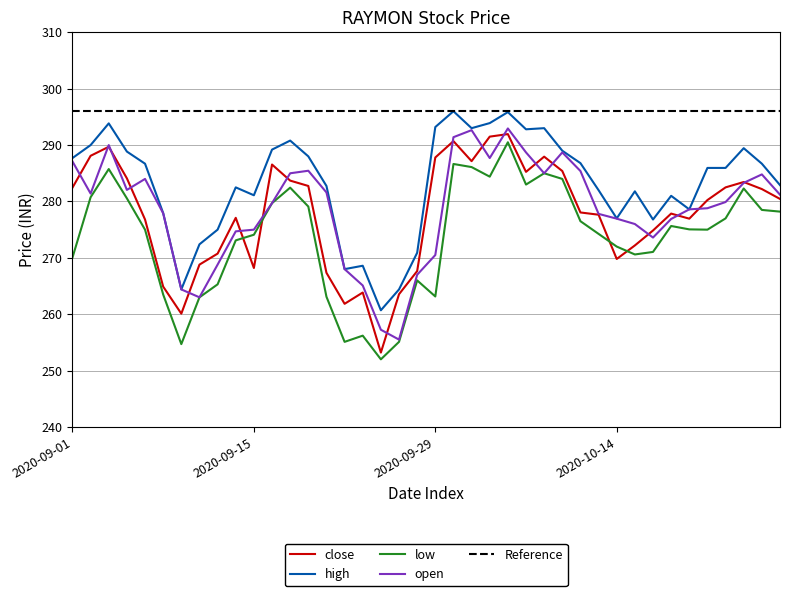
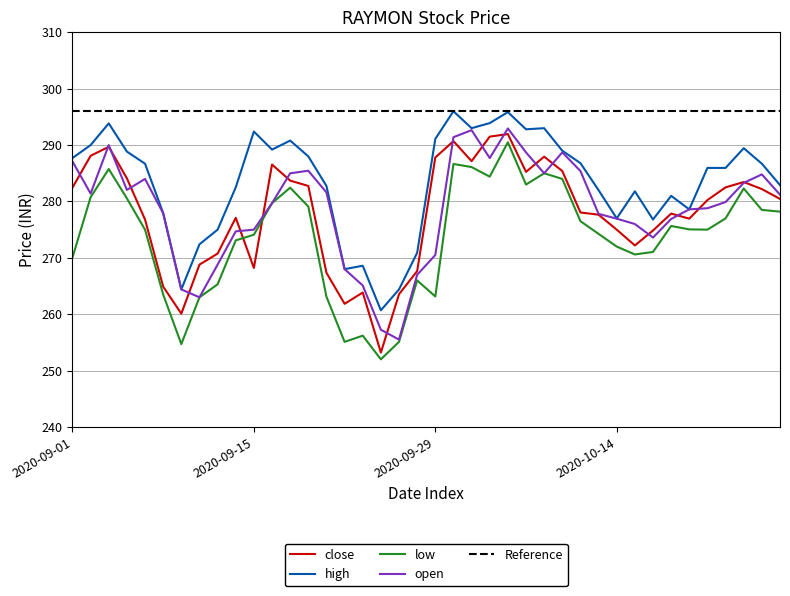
  {
    "close": {
      "2020-09-01": 282,
      "2020-09-15": 268,
      "2020-09-29": 288,
-     "2020-10-14": 270
+     "2020-10-14": 275
    },
    "high": {
      "2020-09-01": 288,
-     "2020-09-15": 281,
-     "2020-09-29": 293
+     "2020-09-15": 292,
+     "2020-09-29": 291
    },
    "low": {
      "2020-09-01": 270,
      "2020-09-15": 274,
      "2020-09-29": 263,
      "2020-10-14": 272
    },
    "open": {
      "2020-09-01": 287,
      "2020-09-15": 275,
      "2020-09-29": 271
    }
  }
